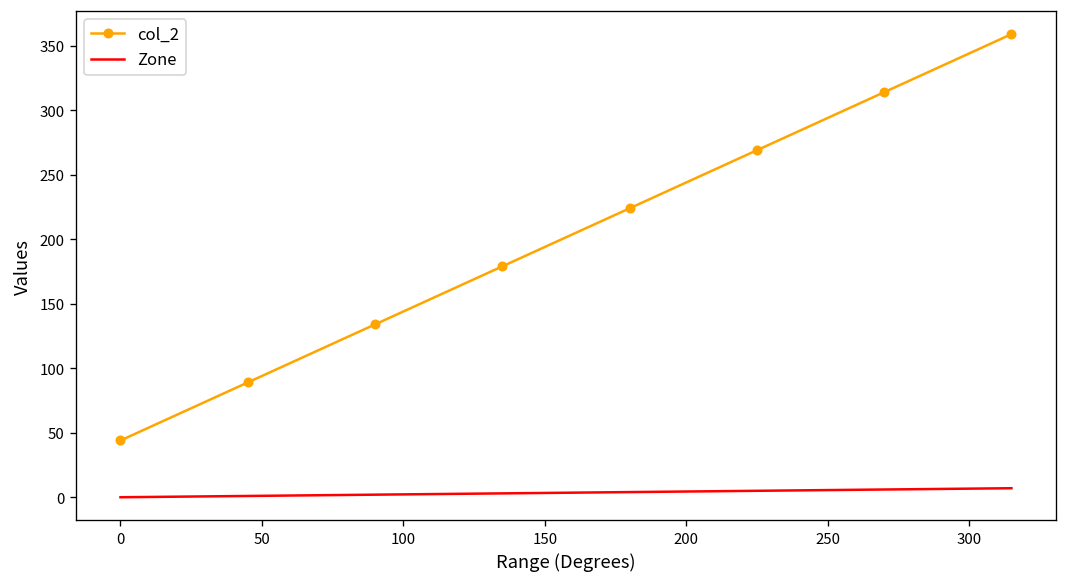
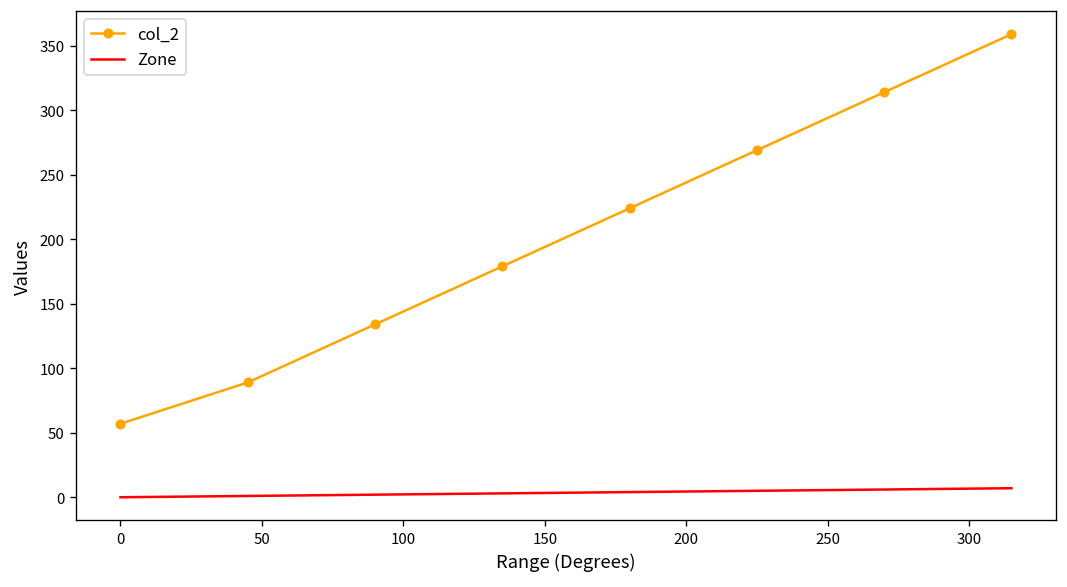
  {
    "col_2": {
-     "0": 44
+     "0": 57
    },
    "Zone": {
      "0": 0
    }
  }
